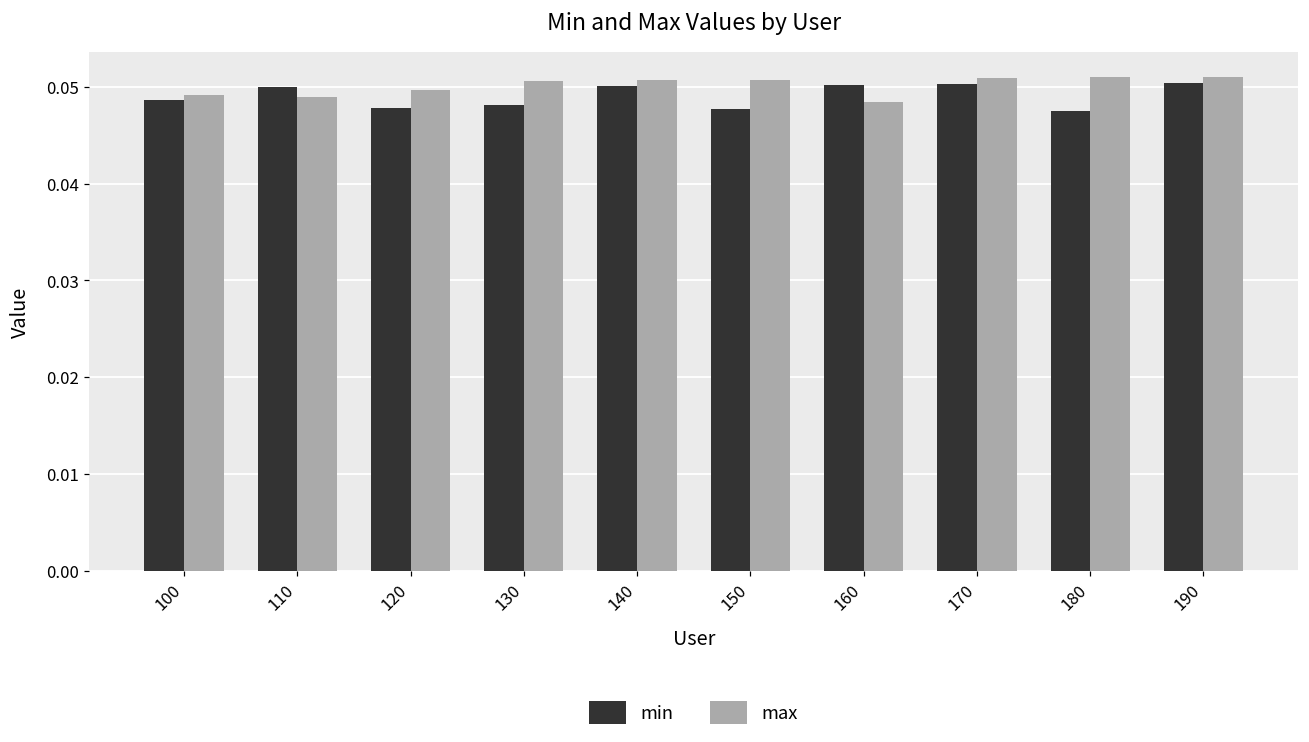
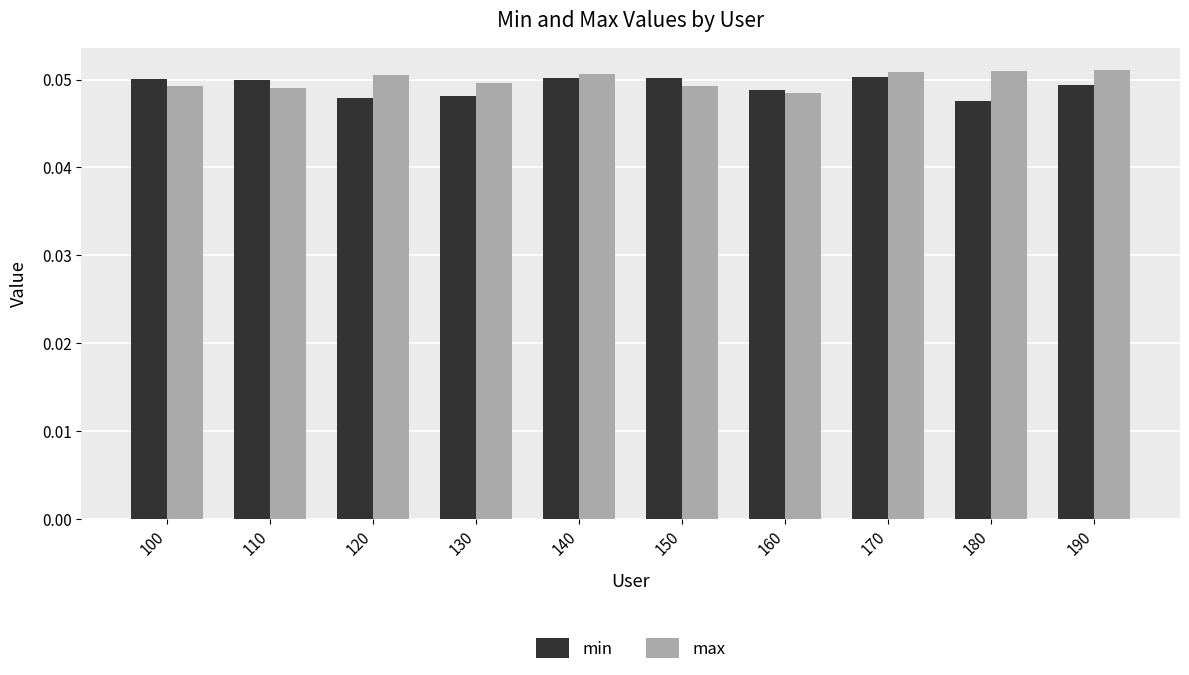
  {
    "min": {
-     "100": 0.049,
+     "100": 0.050,
      "110": 0.050,
      "120": 0.048,
      "130": 0.048,
      "140": 0.050,
-     "150": 0.048,
-     "160": 0.050,
+     "150": 0.050,
+     "160": 0.049,
      "170": 0.050,
      "180": 0.048,
-     "190": 0.050
+     "190": 0.049
    },
    "max": {
      "100": 0.049,
      "110": 0.049,
-     "120": 0.050,
-     "130": 0.051,
+     "120": 0.051,
+     "130": 0.050,
      "140": 0.051,
-     "150": 0.051,
+     "150": 0.049,
      "160": 0.048,
      "170": 0.051,
      "180": 0.051,
      "190": 0.051
    }
  }
